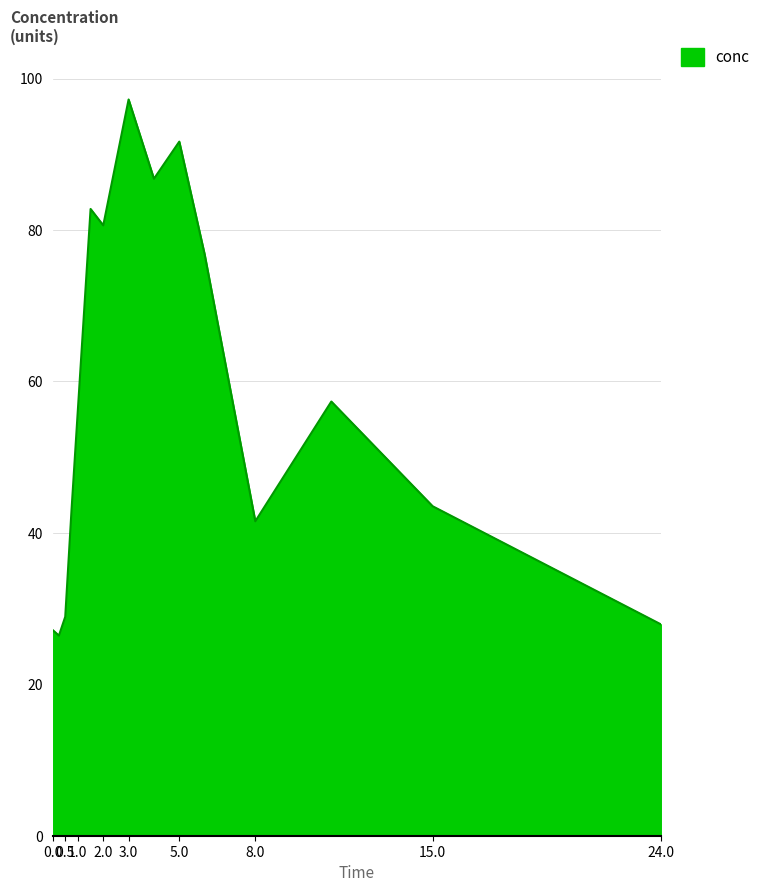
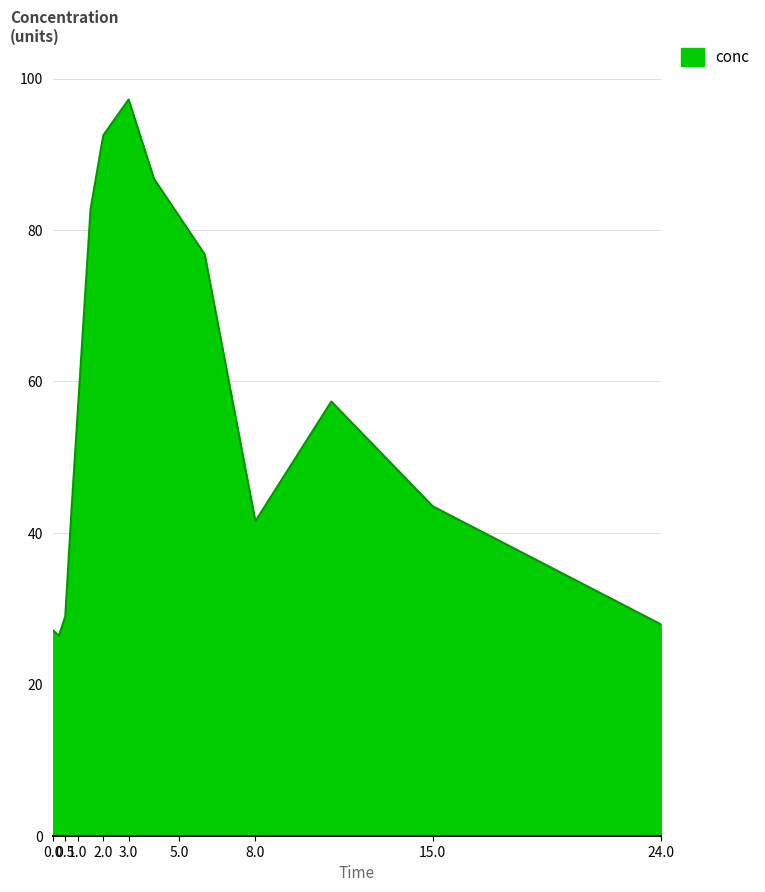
  {
-   "2.0": 81,
+   "2.0": 92,
    "3.0": 97,
-   "5.0": 92,
+   "5.0": 82,
    "8.0": 42,
    "15.0": 44,
    "24.0": 28
  }
